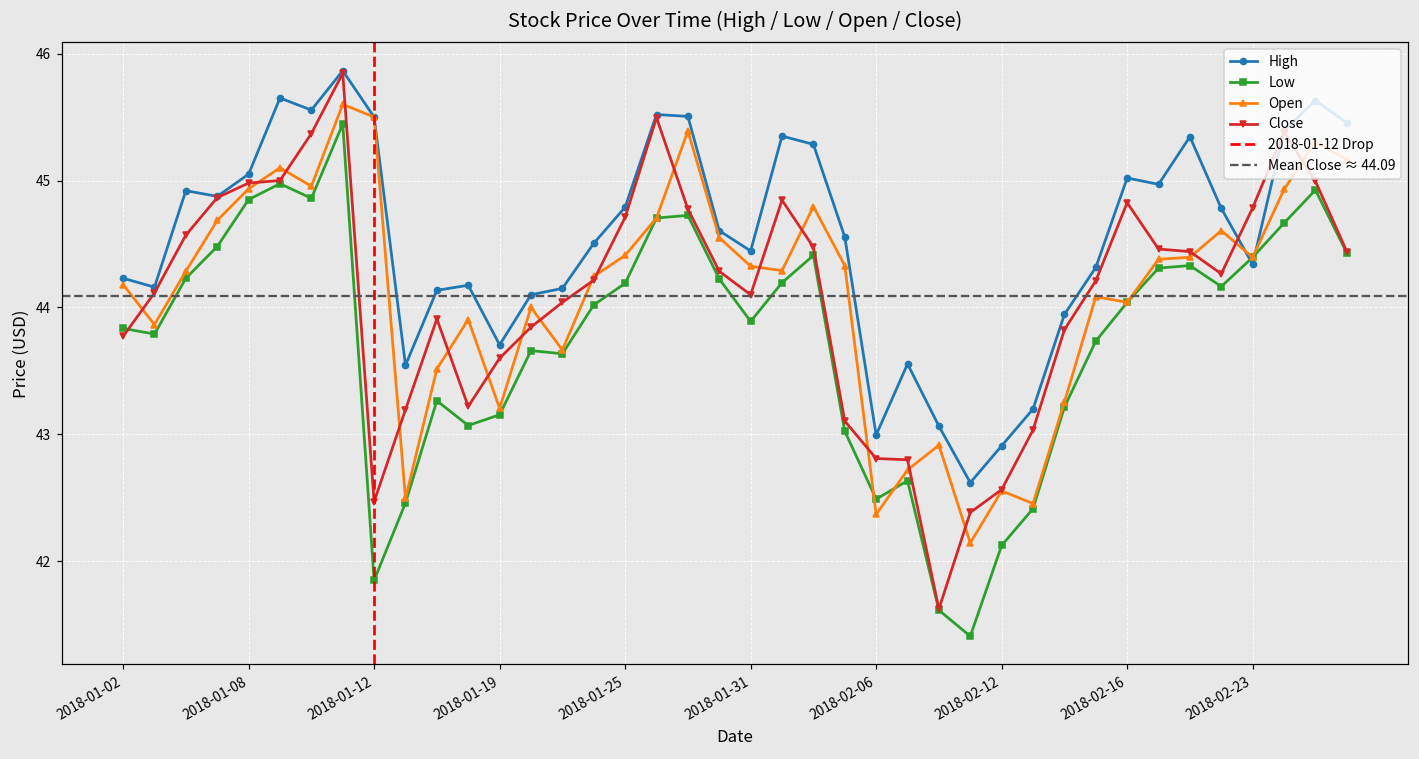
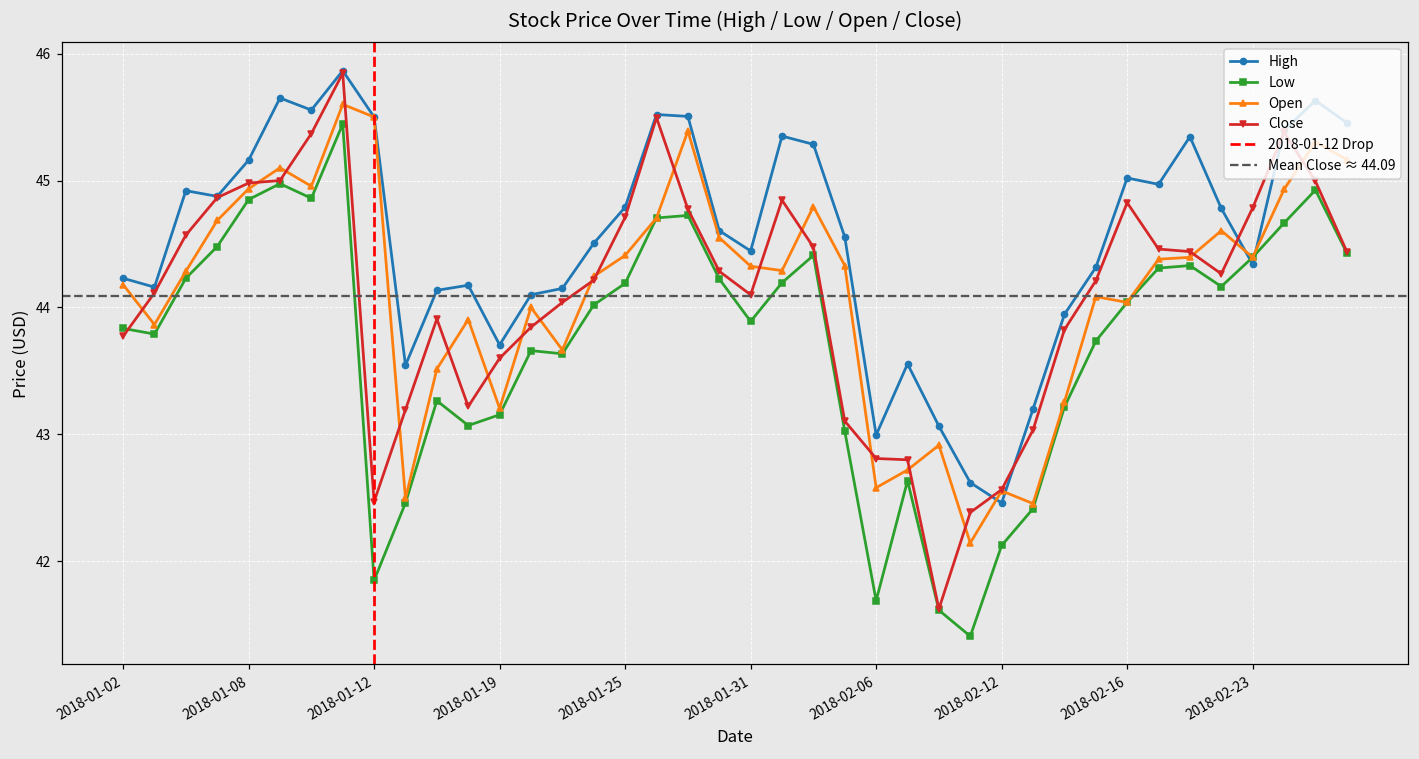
  {
    "High": {
      "2018-01-02": 44.23,
-     "2018-01-08": 45.05,
+     "2018-01-08": 45.16,
      "2018-01-19": 43.71,
      "2018-01-25": 44.79,
      "2018-01-31": 44.45,
      "2018-02-06": 43.00,
-     "2018-02-12": 42.91,
+     "2018-02-12": 42.46,
      "2018-02-16": 45.02,
      "2018-02-23": 44.34
    },
    "Low": {
      "2018-01-02": 43.84,
      "2018-01-08": 44.85,
      "2018-01-12": 41.85,
      "2018-01-19": 43.16,
      "2018-01-25": 44.19,
      "2018-01-31": 43.89,
-     "2018-02-06": 42.49,
+     "2018-02-06": 41.69,
      "2018-02-12": 42.13
    },
    "Open": {
      "2018-01-02": 44.18,
      "2018-01-08": 44.94,
      "2018-01-19": 43.21,
      "2018-01-25": 44.41,
      "2018-01-31": 44.33,
-     "2018-02-06": 42.37
+     "2018-02-06": 42.58
    },
    "Close": {
      "2018-01-02": 43.77,
      "2018-01-08": 44.98,
      "2018-01-12": 42.47,
      "2018-01-19": 43.60,
      "2018-01-25": 44.71,
      "2018-01-31": 44.10,
      "2018-02-06": 42.81,
      "2018-02-16": 44.83,
      "2018-02-23": 44.79
    }
  }
